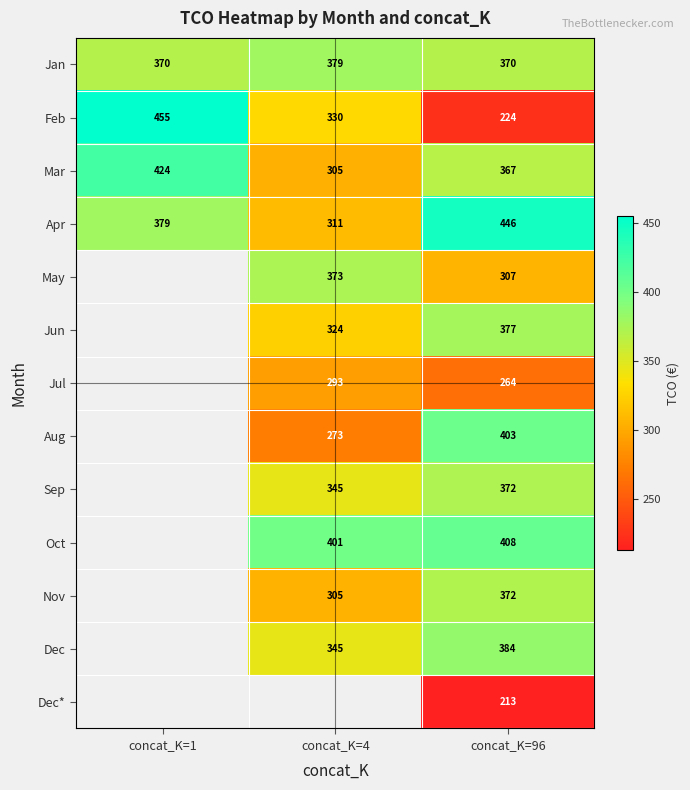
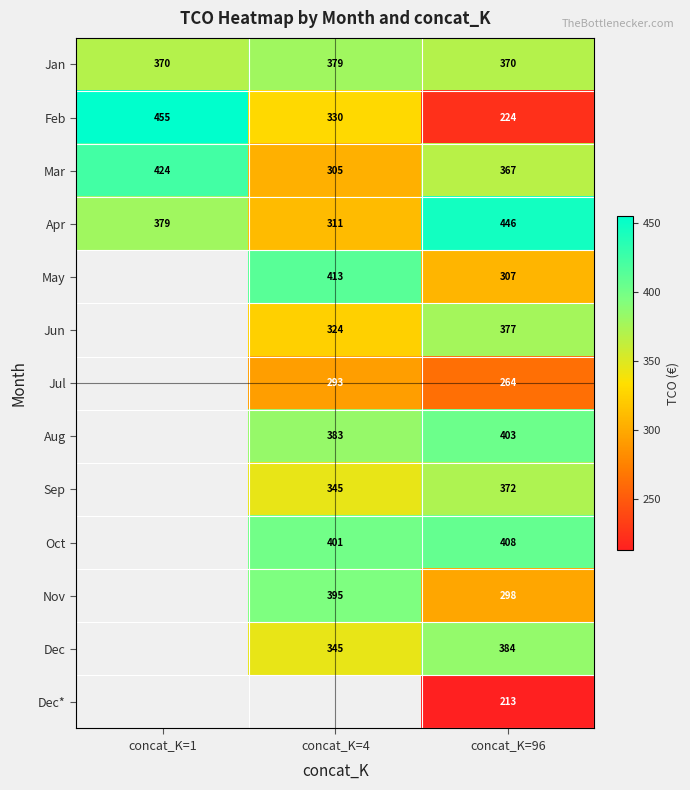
  {
    "Jan": {
      "concat_K=1": 370,
      "concat_K=4": 379,
      "concat_K=96": 370
    },
    "Feb": {
      "concat_K=1": 455,
      "concat_K=4": 330,
      "concat_K=96": 224
    },
    "Mar": {
      "concat_K=1": 424,
      "concat_K=4": 305,
      "concat_K=96": 367
    },
    "Apr": {
      "concat_K=1": 379,
      "concat_K=4": 311,
      "concat_K=96": 446
    },
    "May": {
-     "concat_K=4": 373,
+     "concat_K=4": 413,
      "concat_K=96": 307
    },
    "Jun": {
      "concat_K=4": 324,
      "concat_K=96": 377
    },
    "Jul": {
      "concat_K=4": 293,
      "concat_K=96": 264
    },
    "Aug": {
-     "concat_K=4": 273,
+     "concat_K=4": 383,
      "concat_K=96": 403
    },
    "Sep": {
      "concat_K=4": 345,
      "concat_K=96": 372
    },
    "Oct": {
      "concat_K=4": 401,
      "concat_K=96": 408
    },
    "Nov": {
-     "concat_K=4": 305,
-     "concat_K=96": 372
+     "concat_K=4": 395,
+     "concat_K=96": 298
    },
    "Dec": {
      "concat_K=4": 345,
      "concat_K=96": 384
    },
    "Dec*": {
      "concat_K=96": 213
    }
  }
